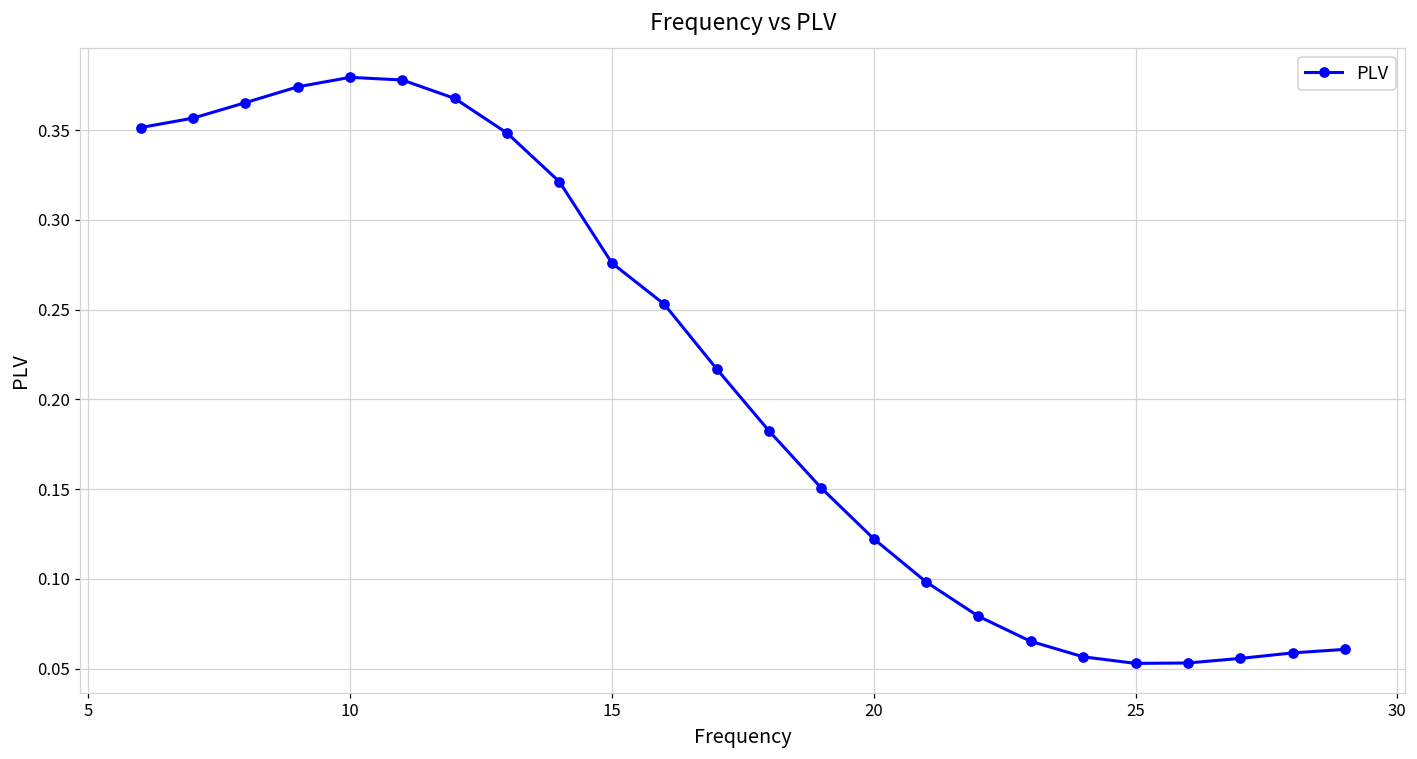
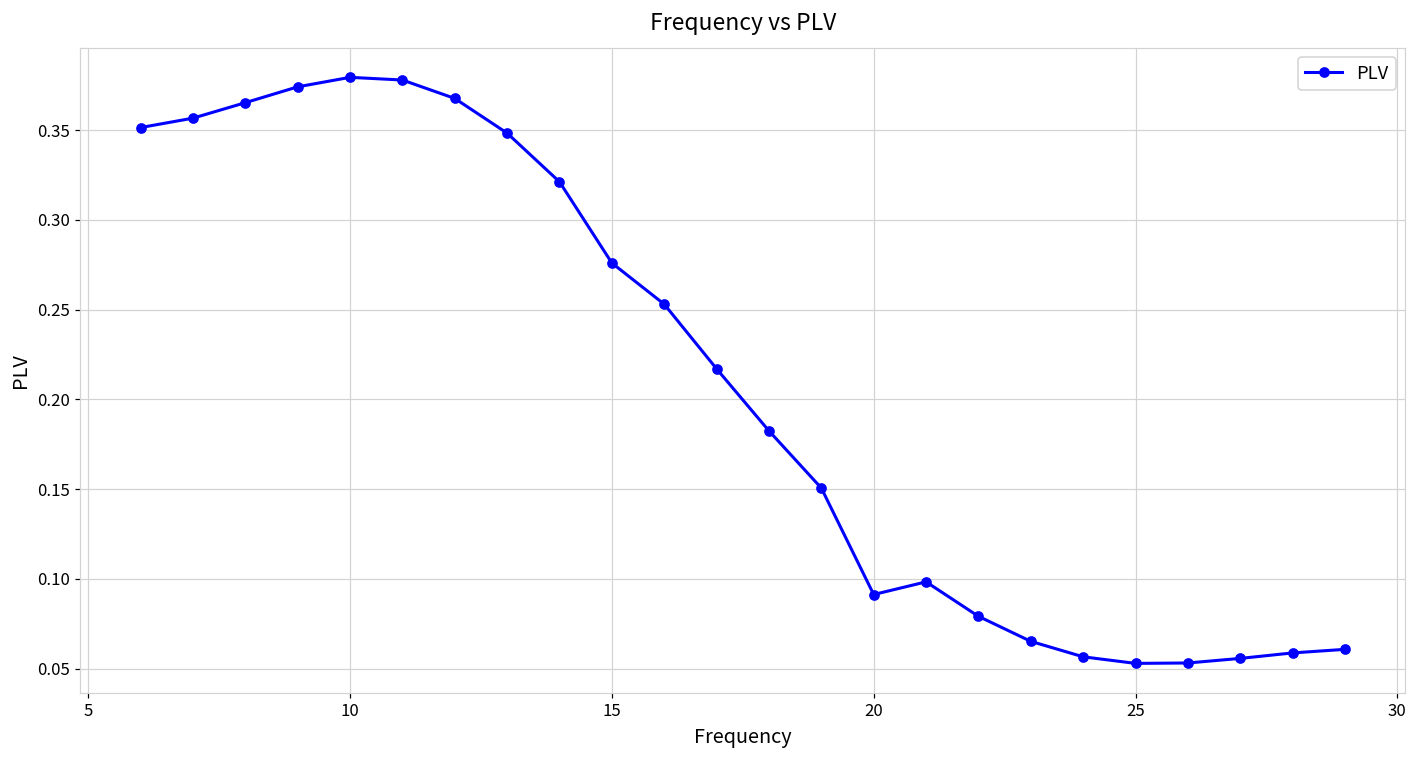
  {
    "10": 0.379,
    "15": 0.276,
-   "20": 0.122,
+   "20": 0.091,
    "25": 0.053
  }
